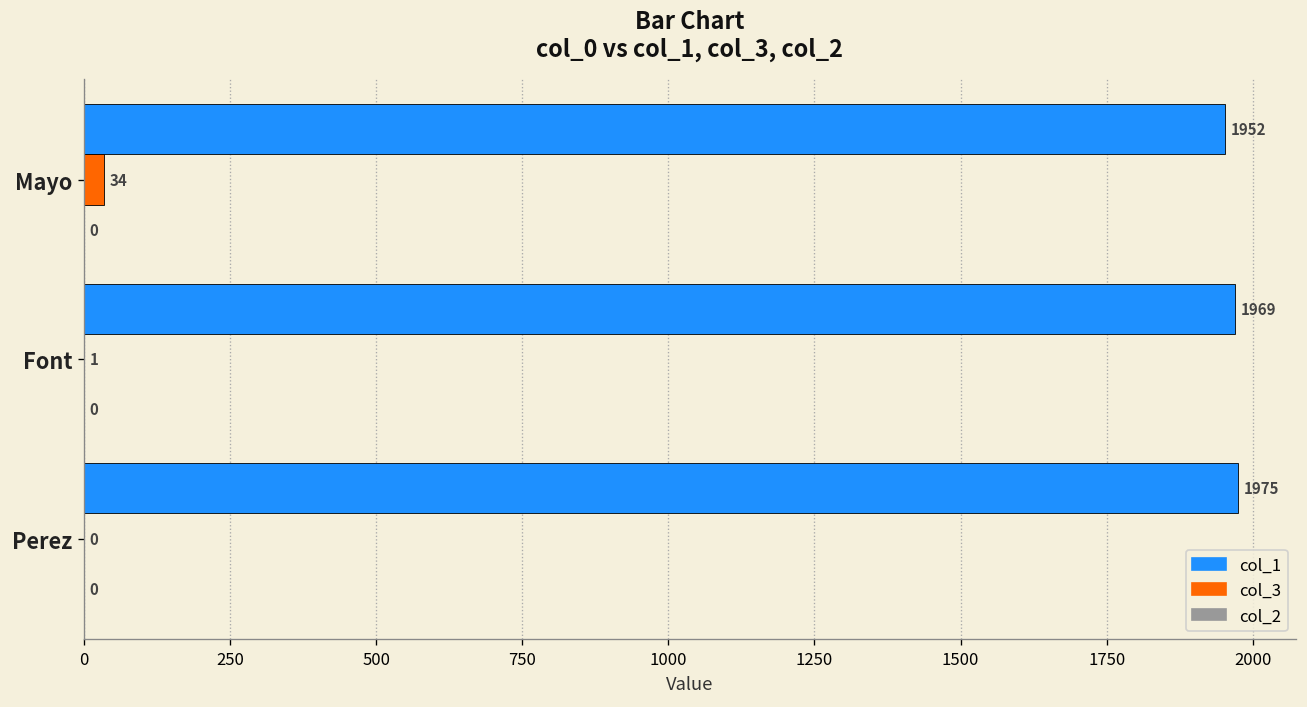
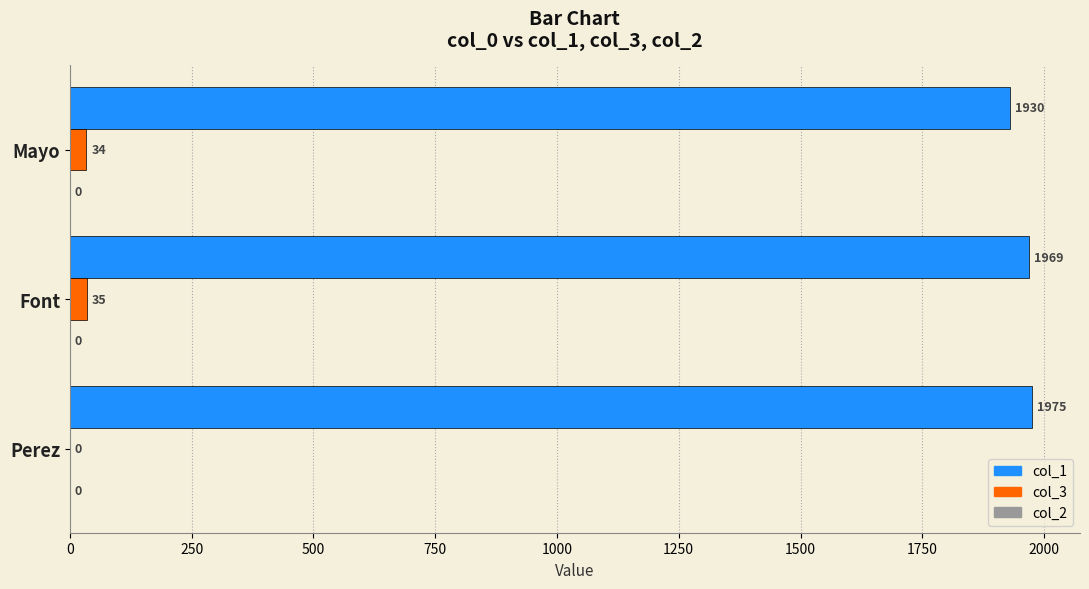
  {
    "col_1": {
-     "Mayo": 1952,
+     "Mayo": 1930,
      "Font": 1969,
      "Perez": 1975
    },
    "col_3": {
      "Mayo": 34,
-     "Font": 1,
+     "Font": 35,
      "Perez": 0
    },
    "col_2": {
      "Mayo": 0,
      "Font": 0,
      "Perez": 0
    }
  }
